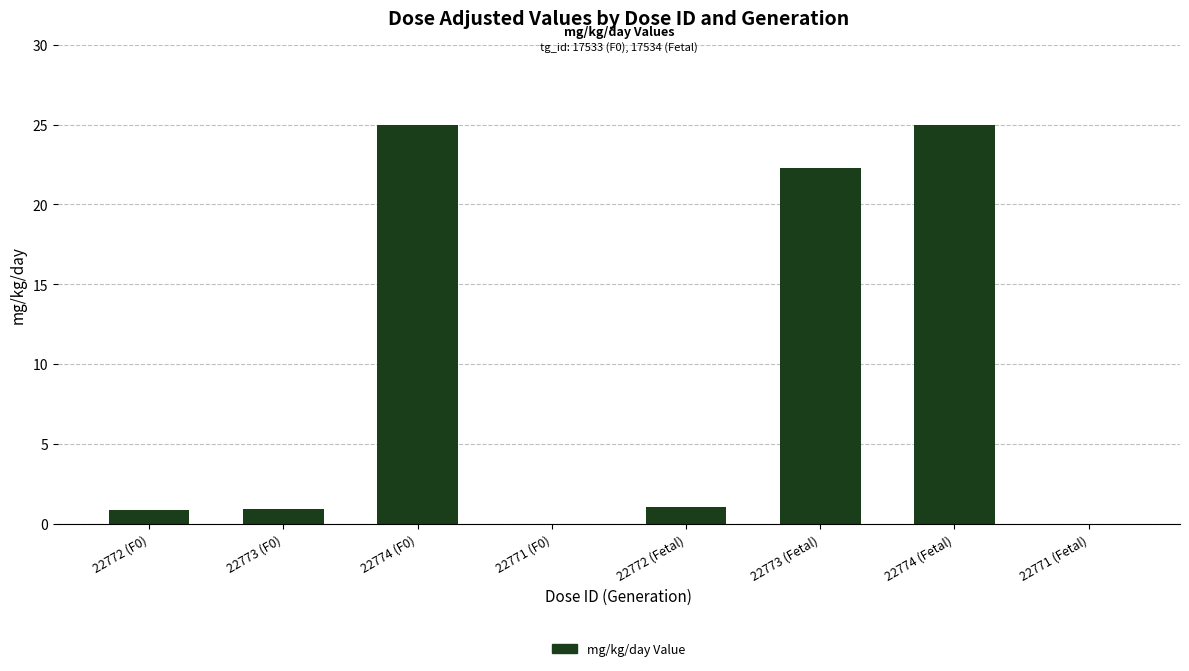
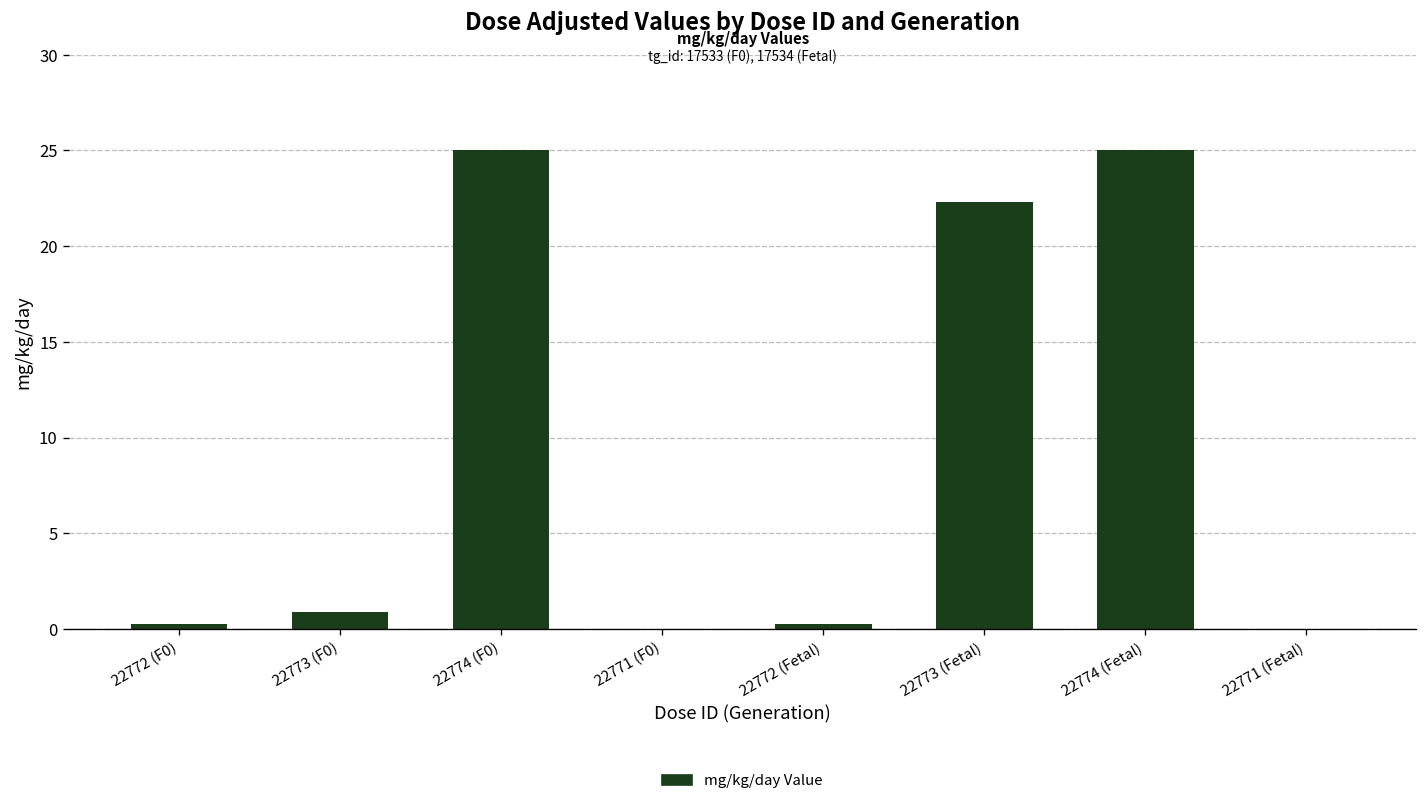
  {
-   "22772 (F0)": 0.8,
+   "22772 (F0)": 0.3,
    "22773 (F0)": 0.9,
    "22774 (F0)": 25.0,
    "22771 (F0)": 0.0,
-   "22772 (Fetal)": 1.0,
+   "22772 (Fetal)": 0.3,
    "22773 (Fetal)": 22.3,
    "22774 (Fetal)": 25.0,
    "22771 (Fetal)": 0.0
  }
